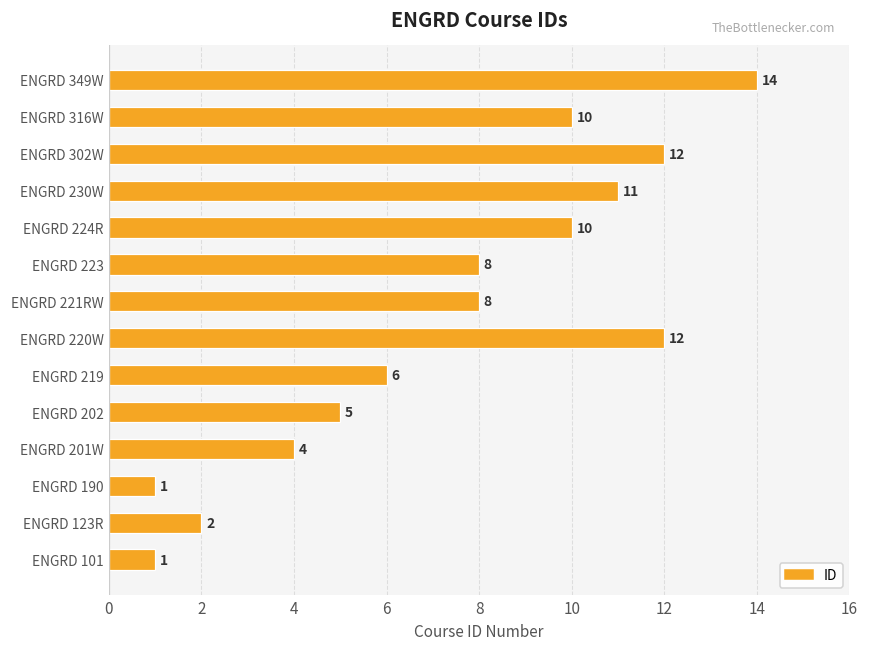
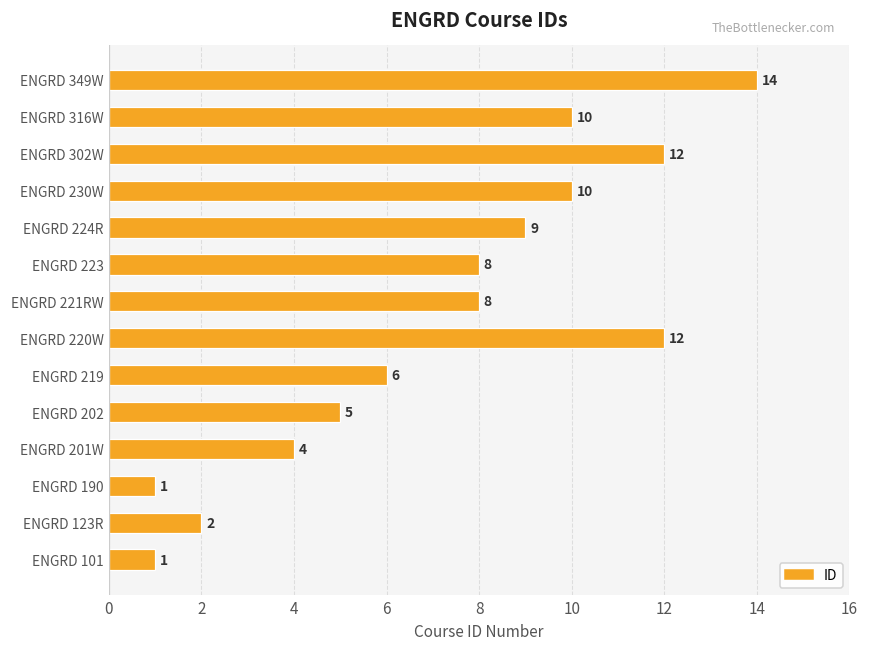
  {
    "ENGRD 349W": 14,
    "ENGRD 316W": 10,
    "ENGRD 302W": 12,
-   "ENGRD 230W": 11,
-   "ENGRD 224R": 10,
+   "ENGRD 230W": 10,
+   "ENGRD 224R": 9,
    "ENGRD 223": 8,
    "ENGRD 221RW": 8,
    "ENGRD 220W": 12,
    "ENGRD 219": 6,
    "ENGRD 202": 5,
    "ENGRD 201W": 4,
    "ENGRD 190": 1,
    "ENGRD 123R": 2,
    "ENGRD 101": 1
  }
